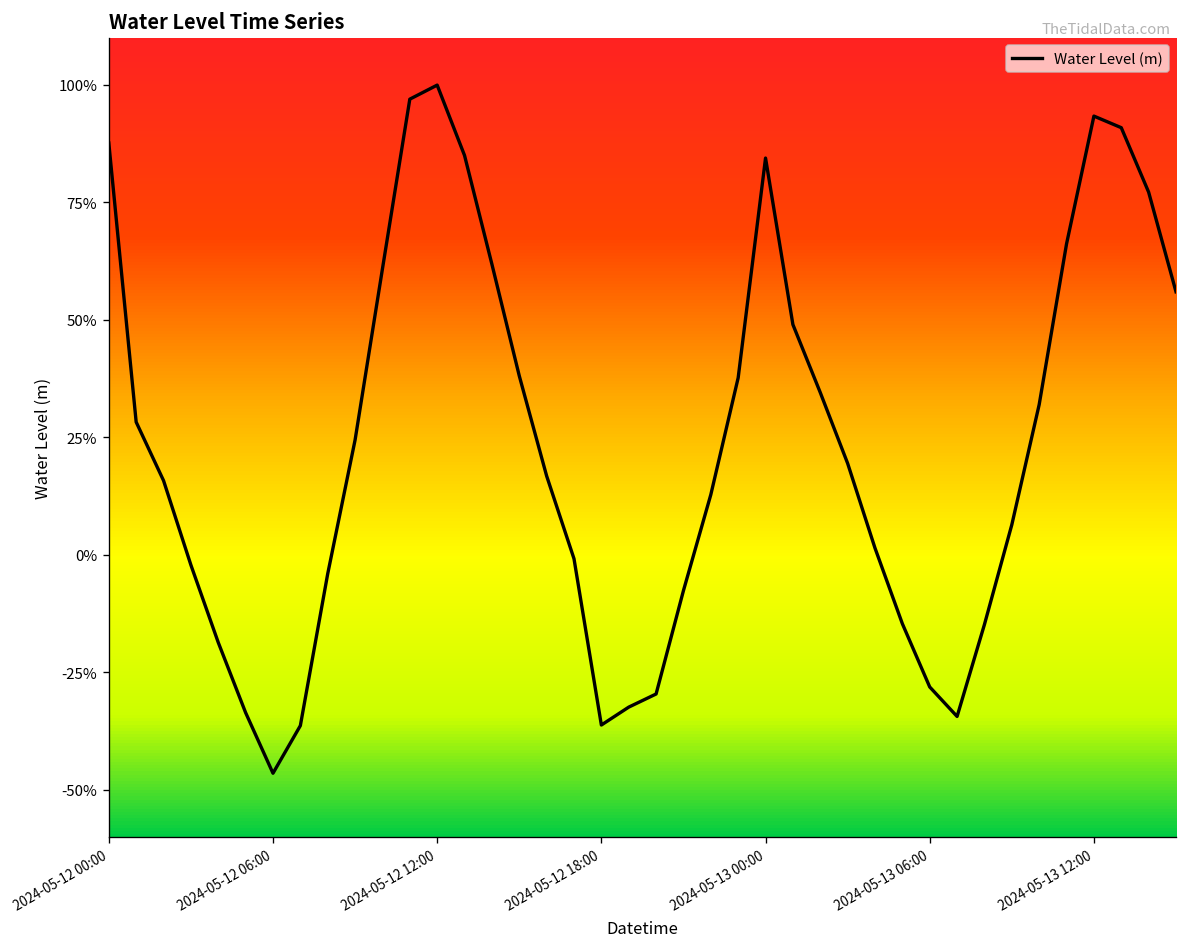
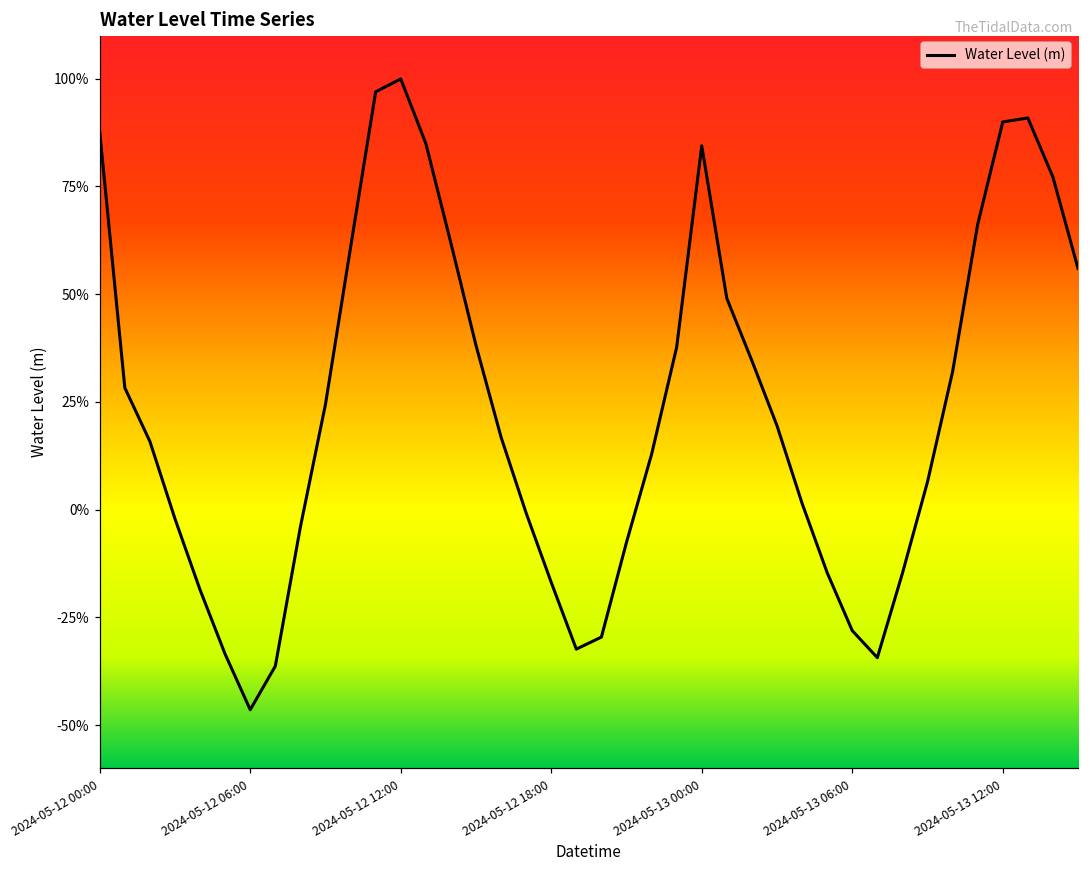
  {
    "2024-05-12 00:00": "88%",
    "2024-05-12 06:00": "-46%",
    "2024-05-12 12:00": "100%",
-   "2024-05-12 18:00": "-36%",
+   "2024-05-12 18:00": "-17%",
    "2024-05-13 00:00": "84%",
    "2024-05-13 06:00": "-28%",
-   "2024-05-13 12:00": "93%"
+   "2024-05-13 12:00": "90%"
  }
